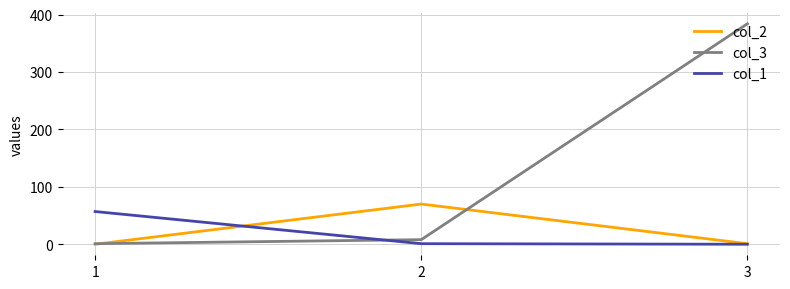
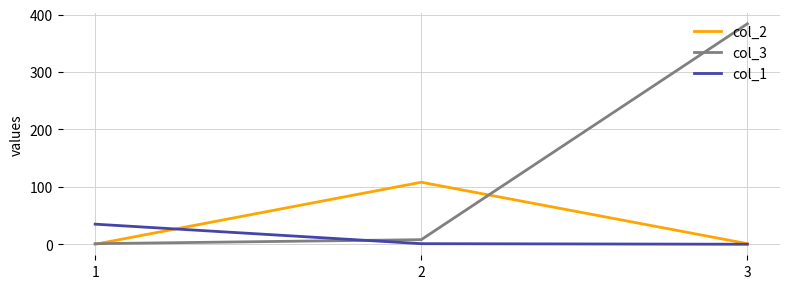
  {
    "col_2": {
-     "2": 70
+     "2": 110
    },
    "col_3": {
      "2": 10,
      "3": 380
    },
    "col_1": {
-     "1": 60,
+     "1": 40,
      "2": 0
    }
  }
